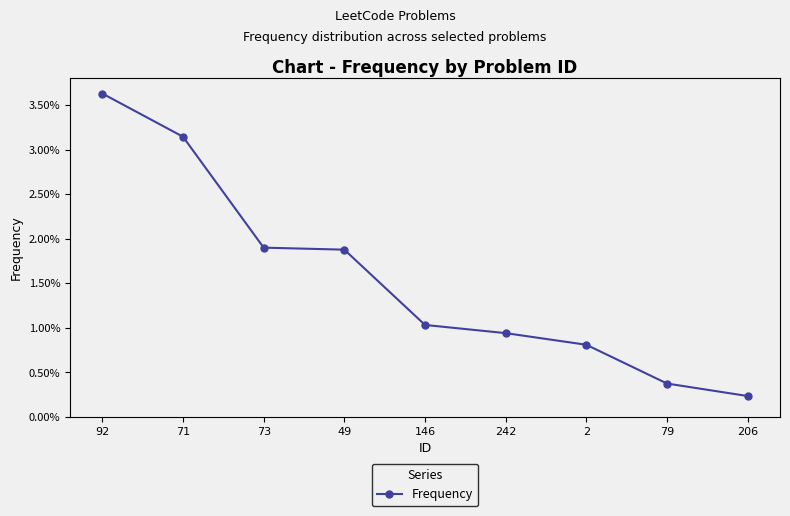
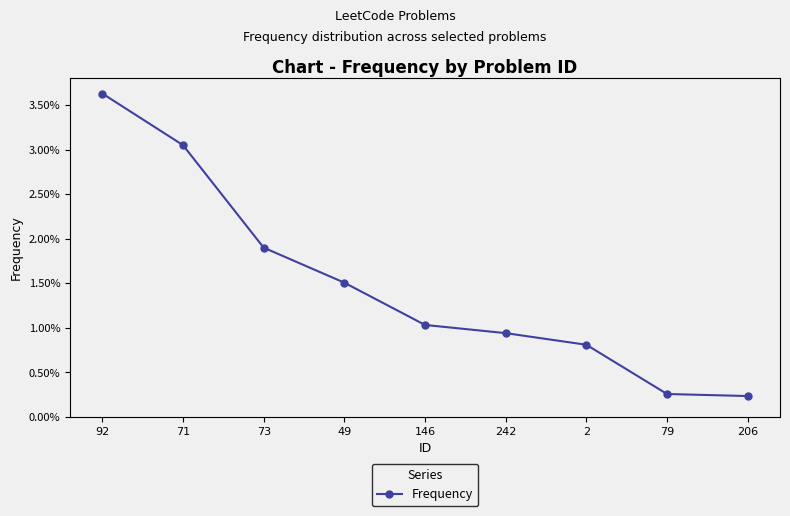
  {
    "92": "3.6%",
-   "71": "3.15%",
+   "71": "3.05%",
    "73": "1.9%",
-   "49": "1.9%",
+   "49": "1.5%",
    "146": "1.0%",
    "242": "0.9%",
    "2": "0.8%",
-   "79": "0.4%",
+   "79": "0.3%",
    "206": "0.2%"
  }
